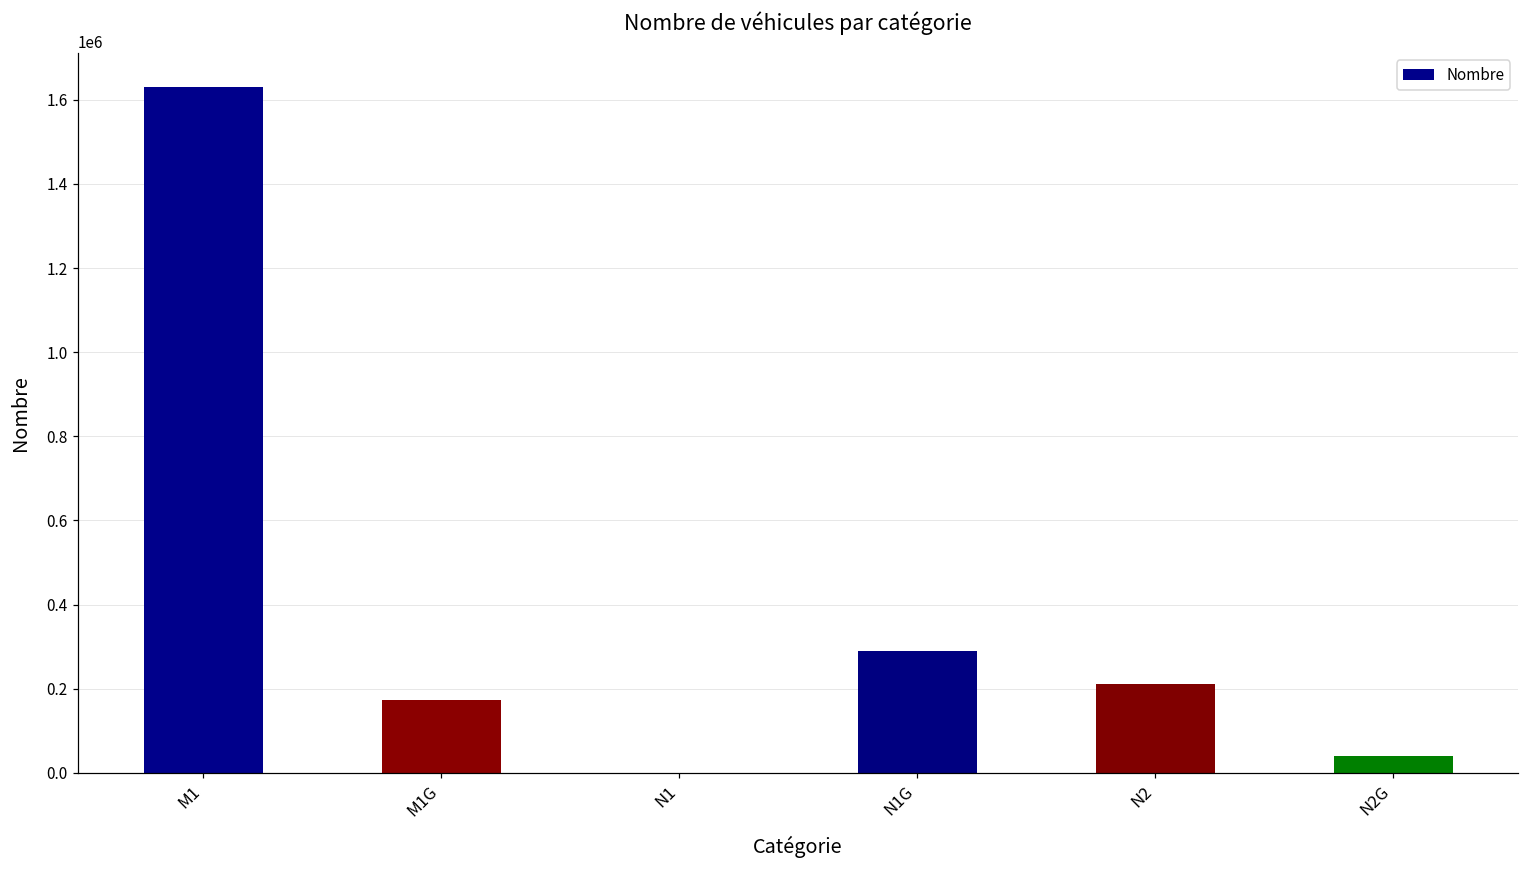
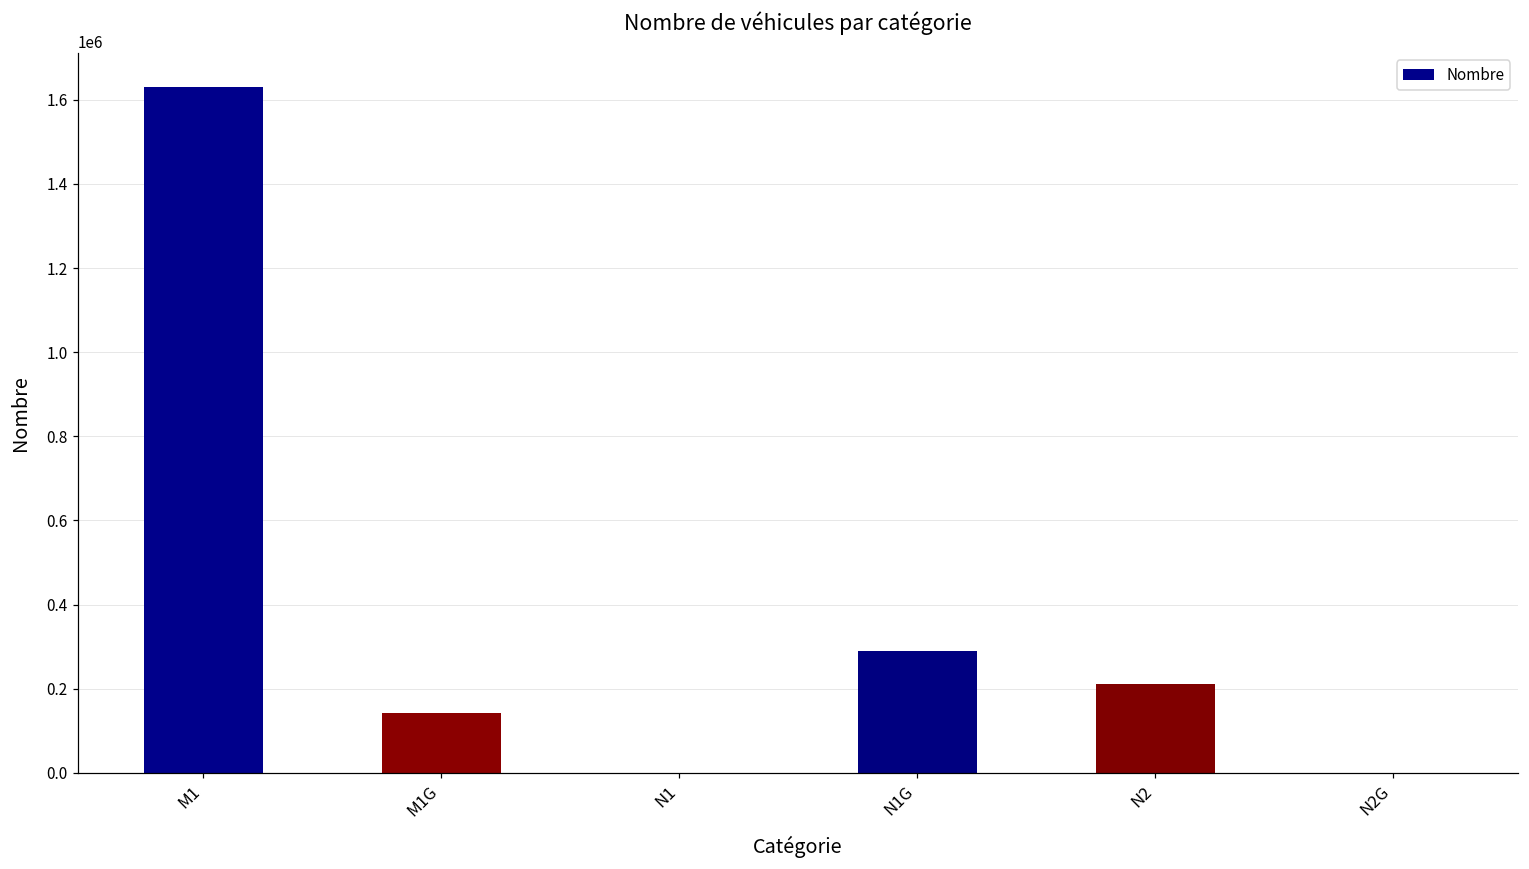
  {
    "M1": 1630000,
-   "M1G": 170000,
+   "M1G": 140000,
    "N1G": 290000,
    "N2": 210000,
-   "N2G": 40000
+   "N2G": 0
  }
